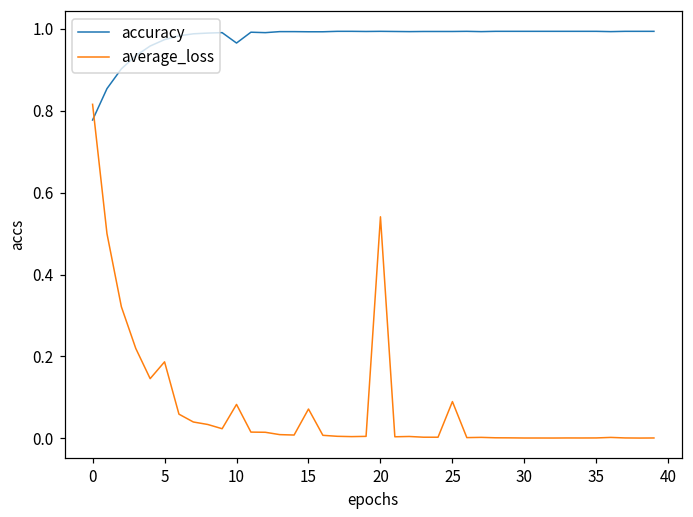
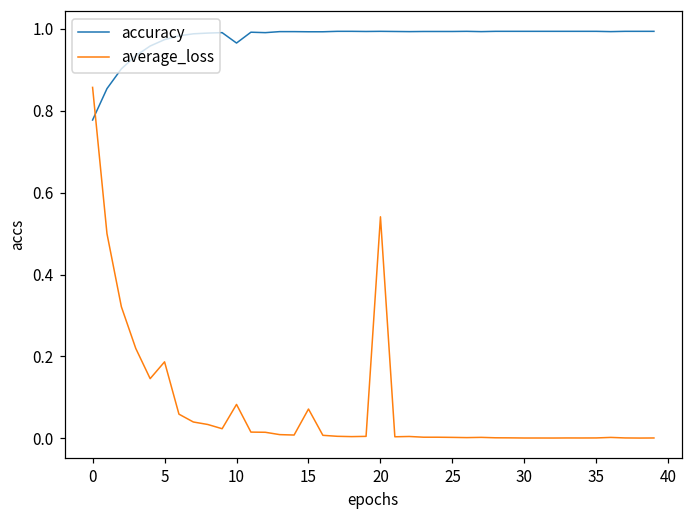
  {
    "accuracy": {
      "0": 0.78,
      "10": 0.97,
      "15": 0.99,
      "20": 0.99,
      "25": 0.99,
      "30": 0.99,
      "35": 0.99
    },
    "average_loss": {
-     "0": 0.82,
+     "0": 0.86,
      "5": 0.19,
      "10": 0.08,
      "15": 0.07,
      "20": 0.54,
-     "25": 0.09,
+     "25": 0.00,
      "30": 0.00,
      "35": 0.00
    }
  }
